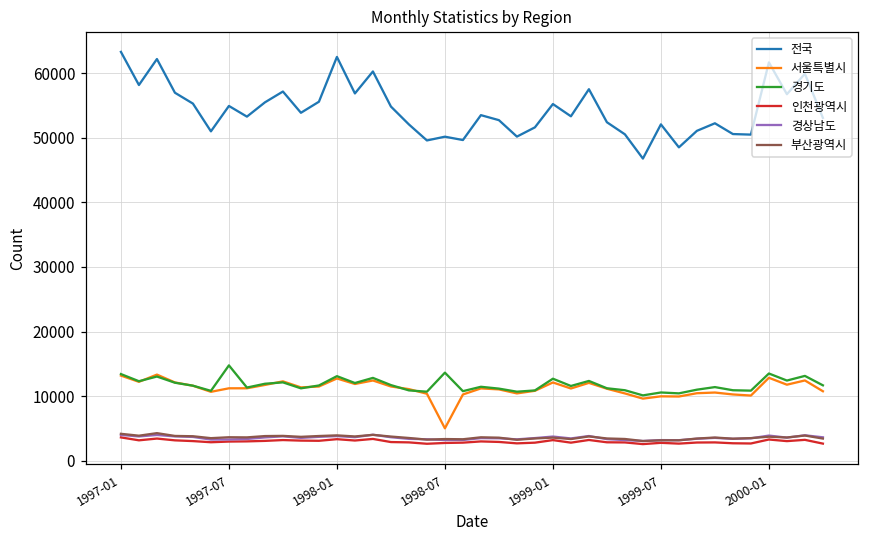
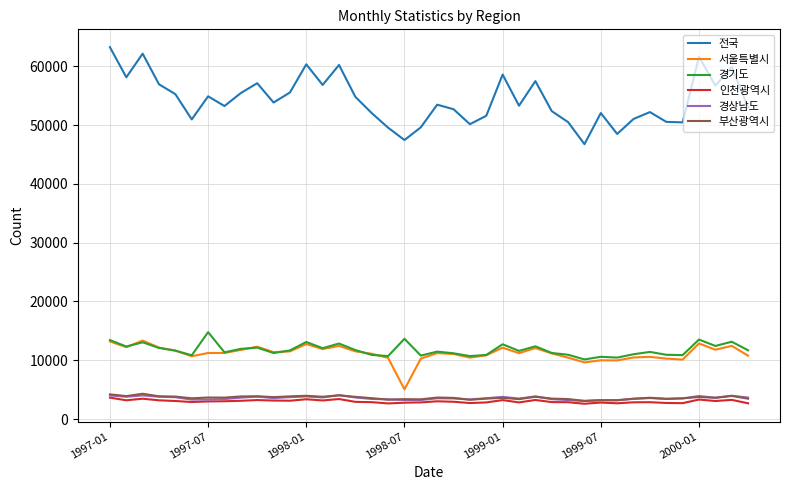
  {
    "전국": {
      "1997-01": 63000,
      "1997-07": 55000,
-     "1998-01": 62000,
-     "1998-07": 50000,
-     "1999-01": 55000,
+     "1998-01": 60000,
+     "1998-07": 47000,
+     "1999-01": 59000,
      "1999-07": 52000
    },
    "서울특별시": {
      "1997-07": 11000,
      "1998-07": 5000,
      "1999-01": 12000,
      "1999-07": 10000,
      "2000-01": 13000
    },
    "경기도": {
      "1997-07": 15000,
      "1998-07": 14000,
      "1999-01": 13000,
      "1999-07": 11000,
      "2000-01": 14000
    },
    "인천광역시": {
      "1998-01": 3000,
      "1998-07": 3000
    }
  }
